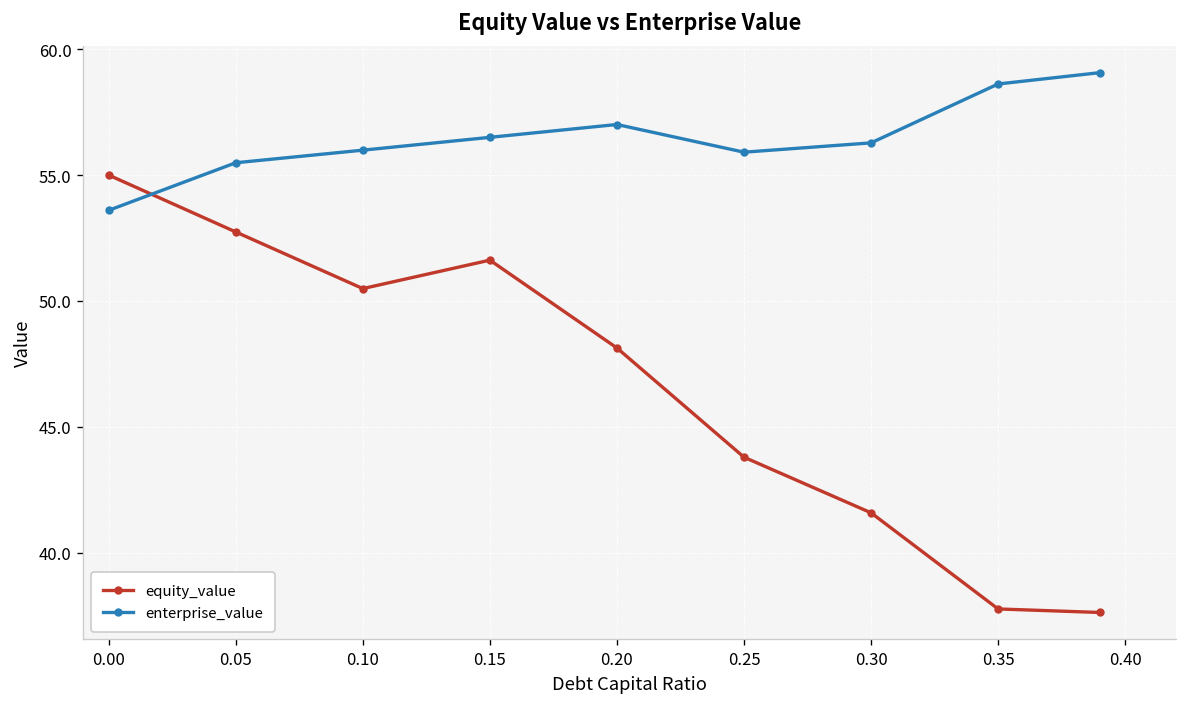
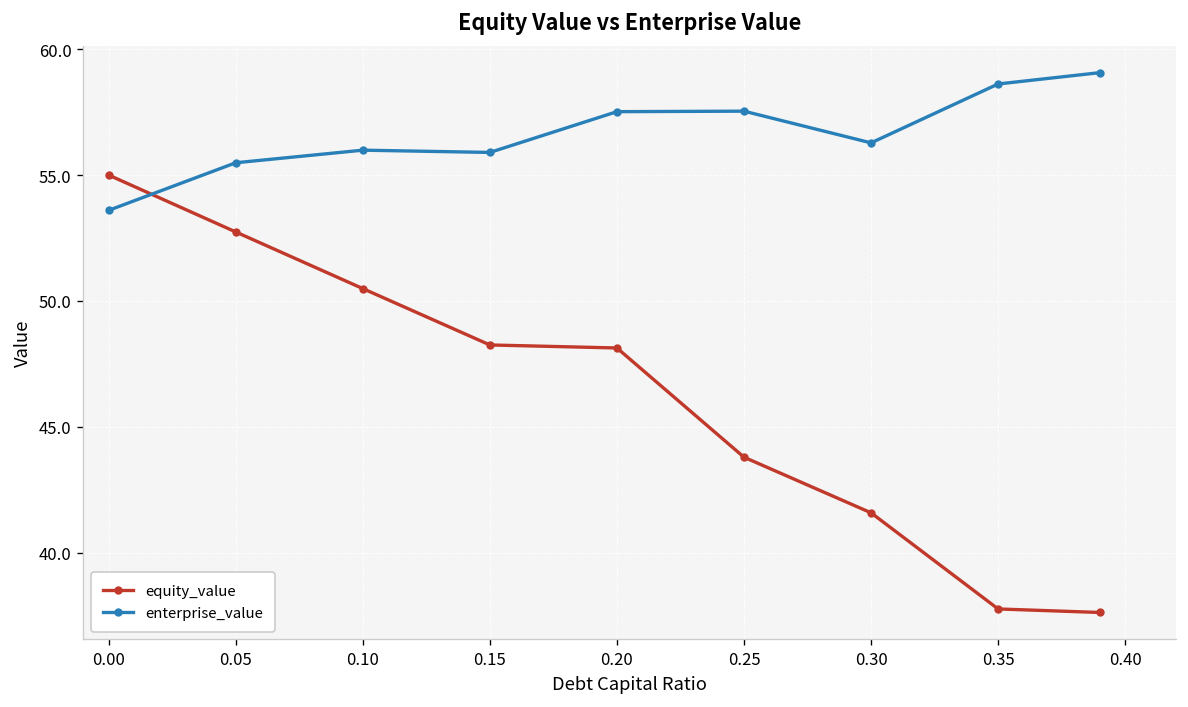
  {
    "equity_value": {
      "0.00": 55.0,
      "0.05": 52.7,
      "0.10": 50.5,
-     "0.15": 51.6,
+     "0.15": 48.3,
      "0.20": 48.1,
      "0.25": 43.8,
      "0.30": 41.6,
      "0.35": 37.8
    },
    "enterprise_value": {
      "0.00": 53.6,
      "0.05": 55.5,
      "0.10": 56.0,
-     "0.15": 56.5,
-     "0.20": 57.0,
-     "0.25": 55.9,
+     "0.15": 55.9,
+     "0.20": 57.5,
+     "0.25": 57.5,
      "0.30": 56.3,
      "0.35": 58.6
    }
  }
